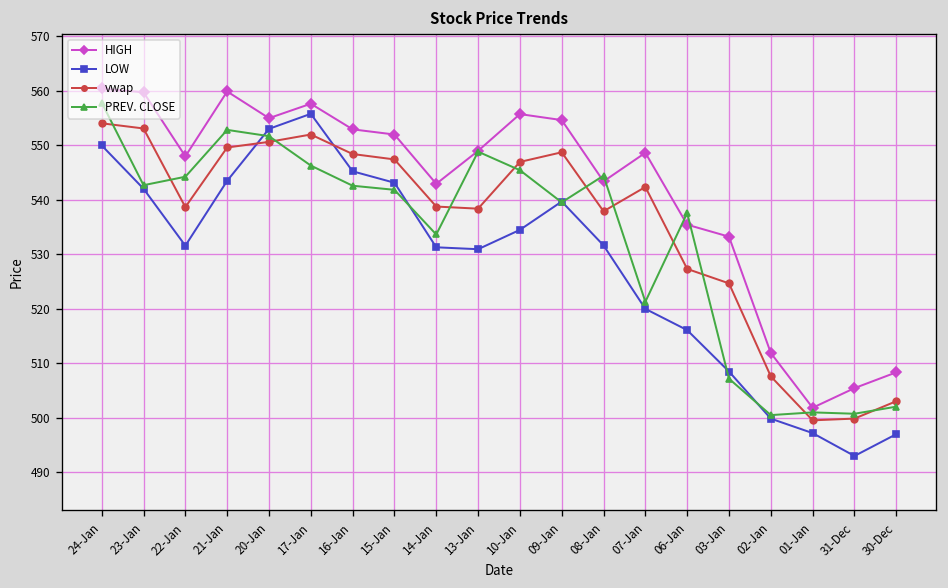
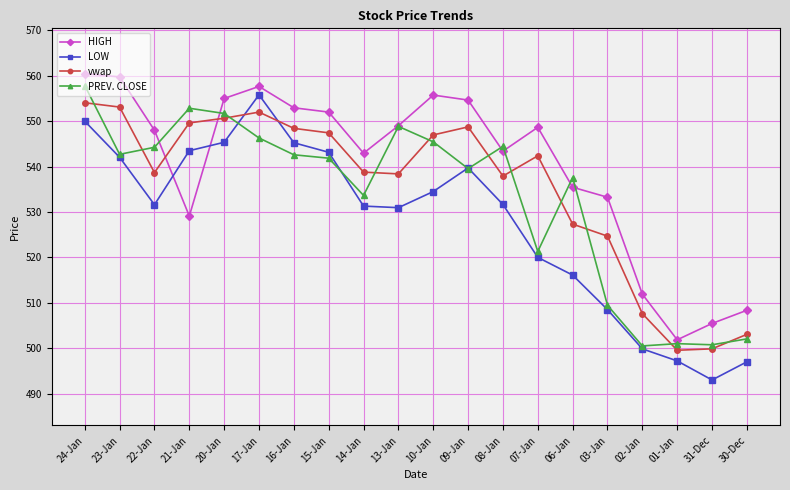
  {
    "HIGH": {
      "22-Jan": 548,
-     "21-Jan": 560,
+     "21-Jan": 529,
      "20-Jan": 555,
      "17-Jan": 558,
      "16-Jan": 553,
      "15-Jan": 552,
      "14-Jan": 543,
      "10-Jan": 556,
      "09-Jan": 555,
      "08-Jan": 543,
      "07-Jan": 549,
      "06-Jan": 535,
      "03-Jan": 533,
      "02-Jan": 512,
      "01-Jan": 502,
      "31-Dec": 505,
      "30-Dec": 508
    },
    "LOW": {
      "24-Jan": 550,
      "23-Jan": 542,
      "22-Jan": 532,
      "21-Jan": 544,
-     "20-Jan": 553,
+     "20-Jan": 545,
      "17-Jan": 556,
      "16-Jan": 545,
      "15-Jan": 543,
      "14-Jan": 531,
      "13-Jan": 531,
      "10-Jan": 535,
      "08-Jan": 532,
      "07-Jan": 520,
      "06-Jan": 516,
      "03-Jan": 509,
      "02-Jan": 500,
      "01-Jan": 497,
      "31-Dec": 493,
      "30-Dec": 497
    },
    "vwap": {
      "24-Jan": 554,
      "23-Jan": 553,
      "22-Jan": 539,
      "21-Jan": 550,
      "20-Jan": 551,
      "17-Jan": 552,
      "16-Jan": 548,
      "15-Jan": 547,
      "14-Jan": 539,
      "13-Jan": 538,
      "10-Jan": 547,
      "09-Jan": 549,
      "08-Jan": 538,
      "07-Jan": 542,
      "06-Jan": 527,
      "03-Jan": 525,
      "02-Jan": 508,
      "01-Jan": 500,
      "31-Dec": 500,
      "30-Dec": 503
    },
    "PREV. CLOSE": {
      "23-Jan": 543,
      "22-Jan": 544,
      "21-Jan": 553,
      "20-Jan": 552,
      "17-Jan": 546,
      "16-Jan": 543,
      "15-Jan": 542,
      "14-Jan": 534,
      "10-Jan": 545,
      "08-Jan": 544,
      "07-Jan": 521,
      "06-Jan": 538,
-     "03-Jan": 507,
+     "03-Jan": 509,
      "02-Jan": 501,
      "01-Jan": 501,
      "31-Dec": 501,
      "30-Dec": 502
    }
  }
